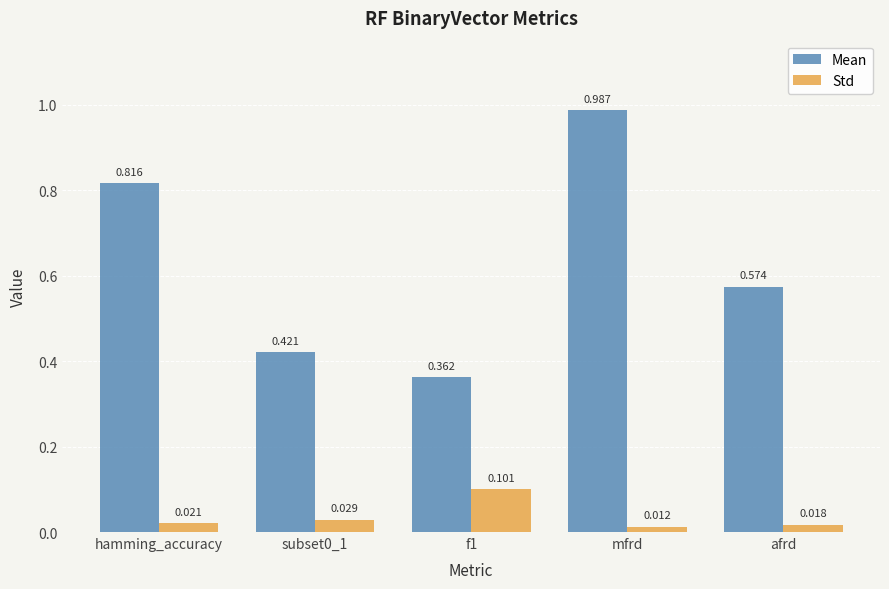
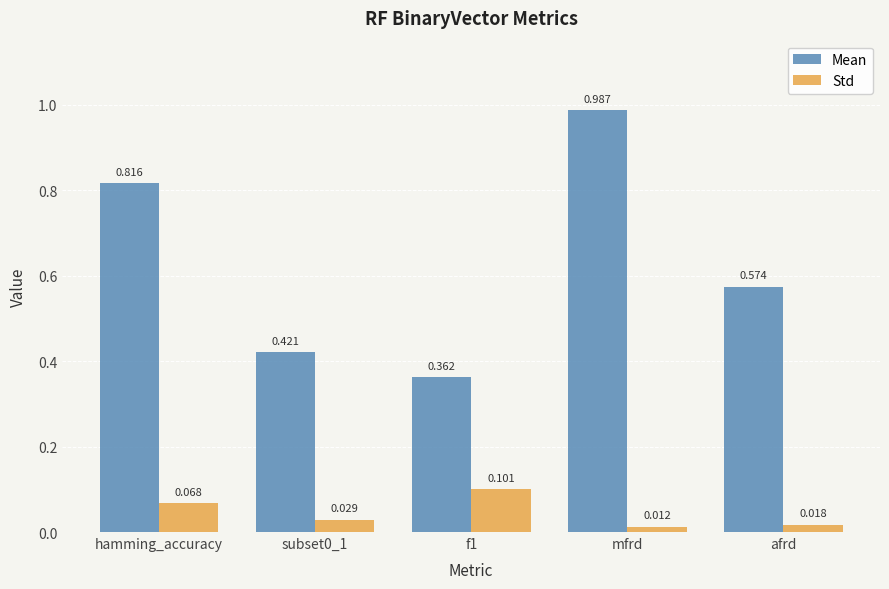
  {
    "Mean": {
      "hamming_accuracy": 0.816,
      "subset0_1": 0.421,
      "f1": 0.362,
      "mfrd": 0.987,
      "afrd": 0.574
    },
    "Std": {
-     "hamming_accuracy": 0.021,
+     "hamming_accuracy": 0.068,
      "subset0_1": 0.029,
      "f1": 0.101,
      "mfrd": 0.012,
      "afrd": 0.018
    }
  }
